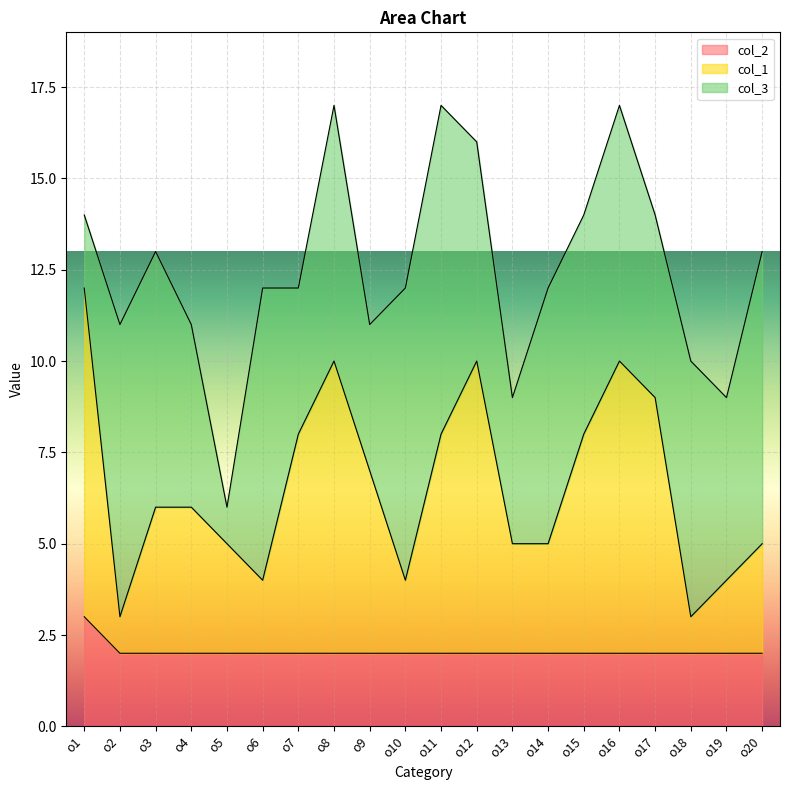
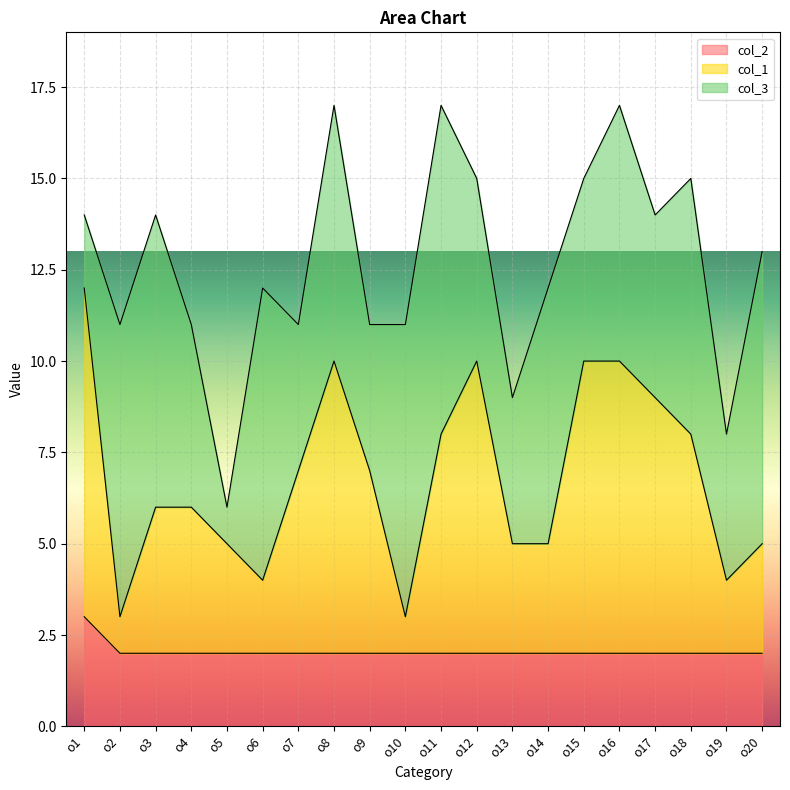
  {
    "col_2": {
      "o1": 3,
      "o2": 2,
      "o3": 2,
      "o4": 2,
      "o5": 2,
      "o6": 2,
      "o7": 2,
      "o8": 2,
      "o9": 2,
      "o10": 2,
      "o11": 2,
      "o12": 2,
      "o13": 2,
      "o14": 2,
      "o15": 2,
      "o16": 2,
      "o17": 2,
      "o18": 2,
      "o19": 2,
      "o20": 2
    },
    "col_1": {
      "o1": 9,
      "o2": 1,
      "o3": 4,
      "o4": 4,
      "o5": 3,
      "o6": 2,
-     "o7": 6,
+     "o7": 5,
      "o8": 8,
      "o9": 5,
-     "o10": 2,
+     "o10": 1,
      "o11": 6,
      "o12": 8,
      "o13": 3,
      "o14": 3,
-     "o15": 6,
+     "o15": 8,
      "o16": 8,
      "o17": 7,
-     "o18": 1,
+     "o18": 6,
      "o19": 2,
      "o20": 3
    },
    "col_3": {
      "o1": 2,
      "o2": 8,
-     "o3": 7,
+     "o3": 8,
      "o4": 5,
      "o5": 1,
      "o6": 8,
      "o7": 4,
      "o8": 7,
      "o9": 4,
      "o10": 8,
      "o11": 9,
-     "o12": 6,
+     "o12": 5,
      "o13": 4,
      "o14": 7,
-     "o15": 6,
+     "o15": 5,
      "o16": 7,
      "o17": 5,
      "o18": 7,
-     "o19": 5,
+     "o19": 4,
      "o20": 8
    }
  }
